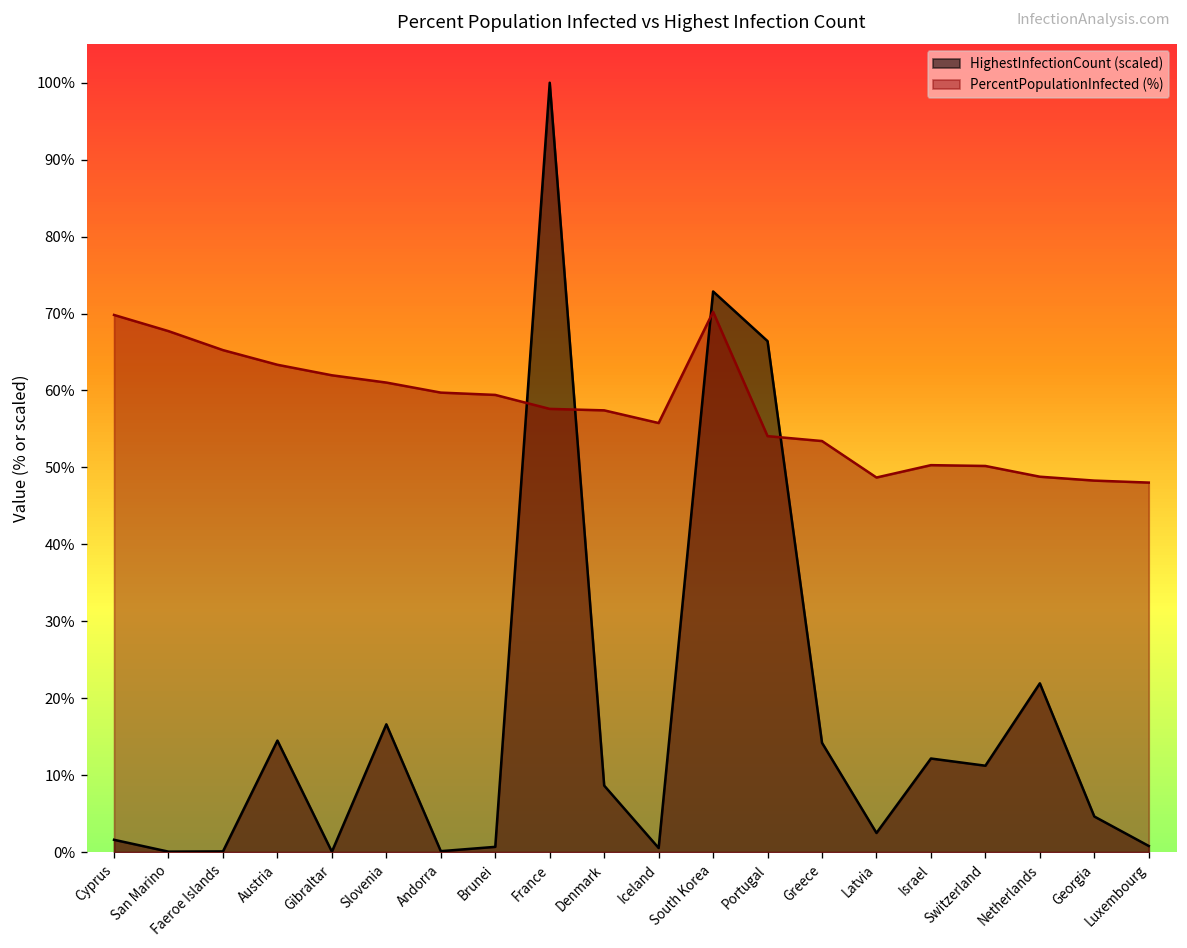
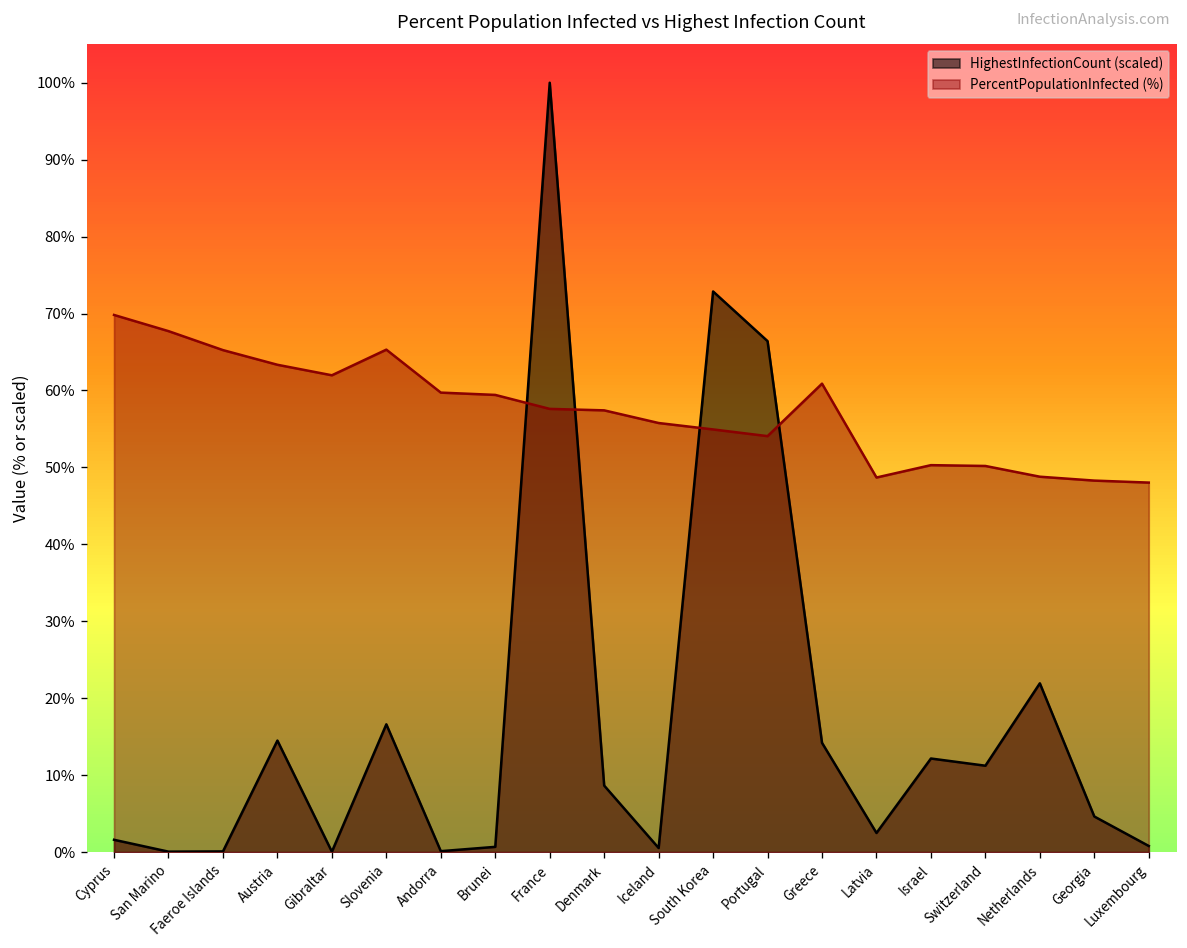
  {
    "HighestInfectionCount (scaled)": {
      "Cyprus": "2%",
      "San Marino": "0%",
      "Faeroe Islands": "0%",
      "Austria": "14%",
      "Gibraltar": "0%",
      "Slovenia": "17%",
      "Andorra": "0%",
      "Brunei": "1%",
      "France": "100%",
      "Denmark": "9%",
      "Iceland": "1%",
      "South Korea": "73%",
      "Portugal": "66%",
      "Greece": "14%",
      "Latvia": "2%",
      "Israel": "12%",
      "Switzerland": "11%",
      "Netherlands": "22%",
      "Georgia": "5%",
      "Luxembourg": "1%"
    },
    "PercentPopulationInfected (%)": {
      "Cyprus": "70%",
      "San Marino": "68%",
      "Faeroe Islands": "65%",
      "Austria": "63%",
      "Gibraltar": "62%",
-     "Slovenia": "61%",
+     "Slovenia": "65%",
      "Andorra": "60%",
      "Brunei": "59%",
      "France": "58%",
      "Denmark": "57%",
      "Iceland": "56%",
-     "South Korea": "70%",
+     "South Korea": "55%",
      "Portugal": "54%",
-     "Greece": "53%",
+     "Greece": "61%",
      "Latvia": "49%",
      "Israel": "50%",
      "Switzerland": "50%",
      "Netherlands": "49%",
      "Georgia": "48%",
      "Luxembourg": "48%"
    }
  }
